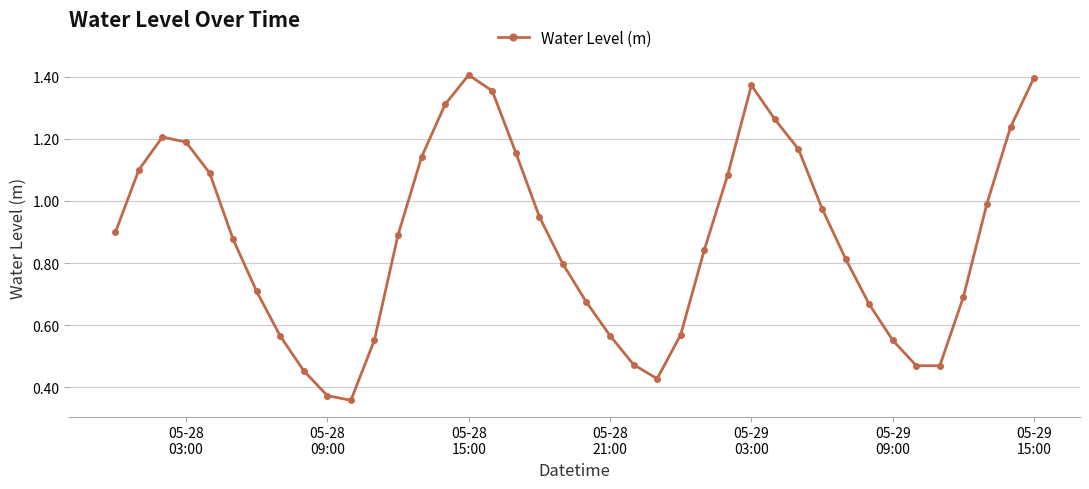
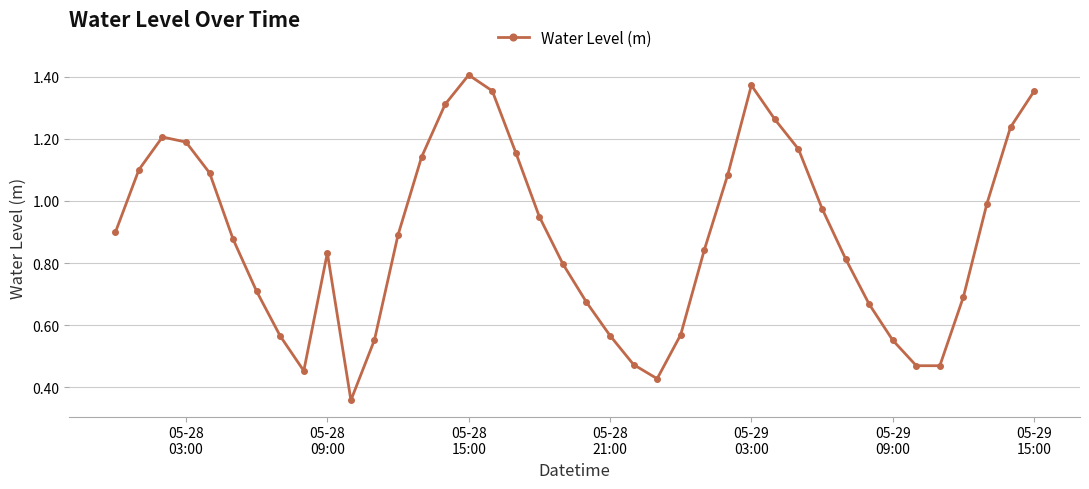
  {
    "05-28 03:00": 1.19,
-   "05-28 09:00": 0.37,
+   "05-28 09:00": 0.83,
    "05-28 15:00": 1.41,
    "05-28 21:00": 0.57,
    "05-29 03:00": 1.37,
    "05-29 09:00": 0.55,
-   "05-29 15:00": 1.40
+   "05-29 15:00": 1.35
  }
